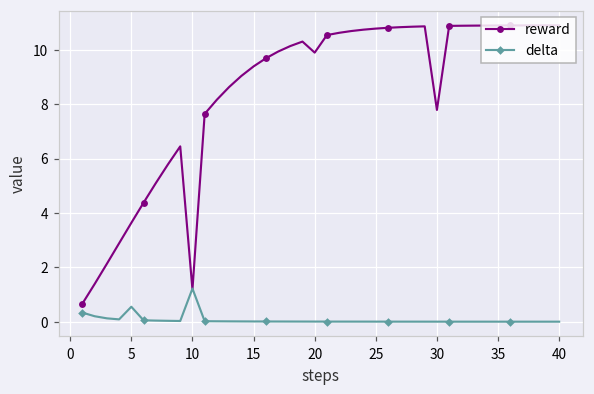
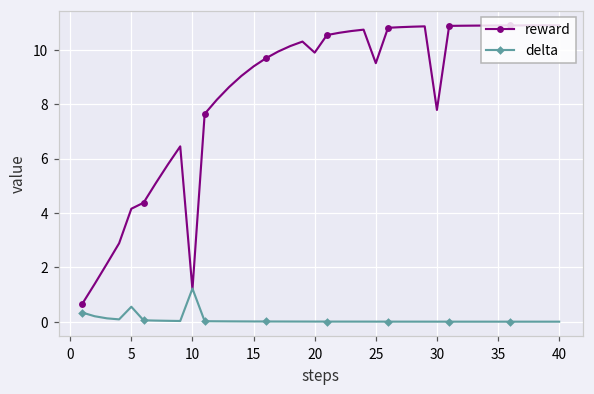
  {
    "reward": {
-     "5": 3.6,
+     "5": 4.2,
      "15": 9.4,
      "20": 9.9,
-     "25": 10.8,
+     "25": 9.5,
      "30": 7.8
    },
    "delta": {
      "5": 0.5,
      "15": 0.0,
      "20": 0.0,
      "25": 0.0,
      "30": 0.0,
      "35": 0.0,
      "40": 0.0
    }
  }
